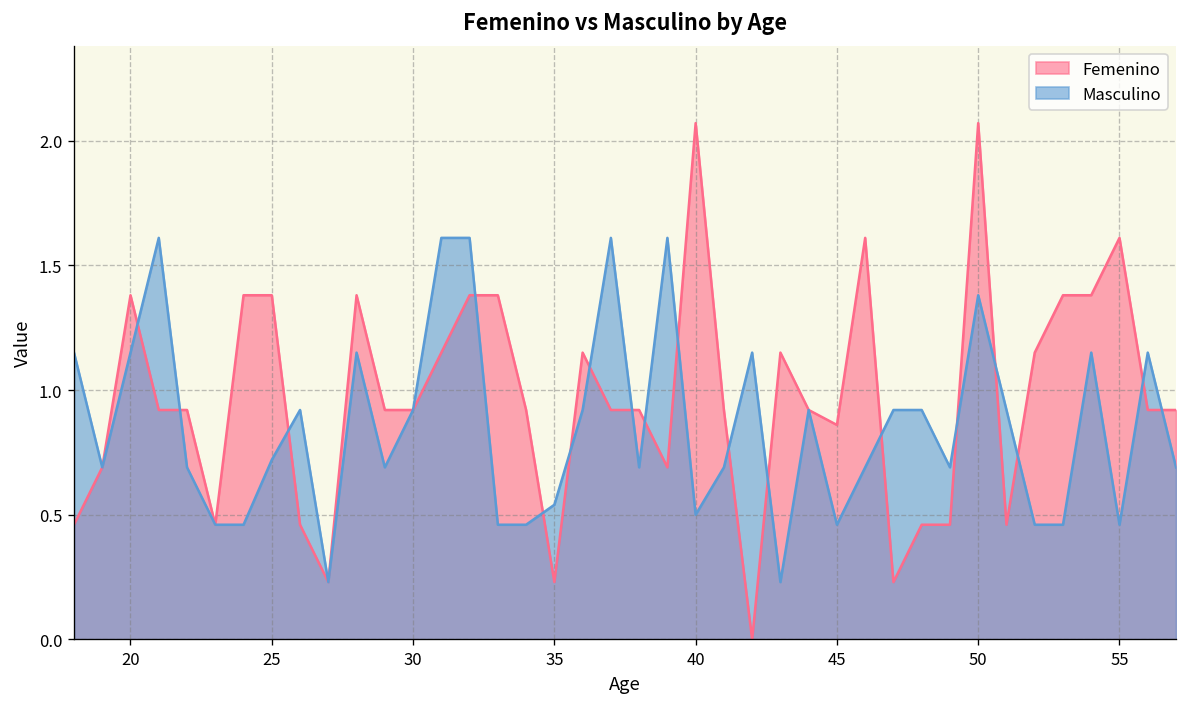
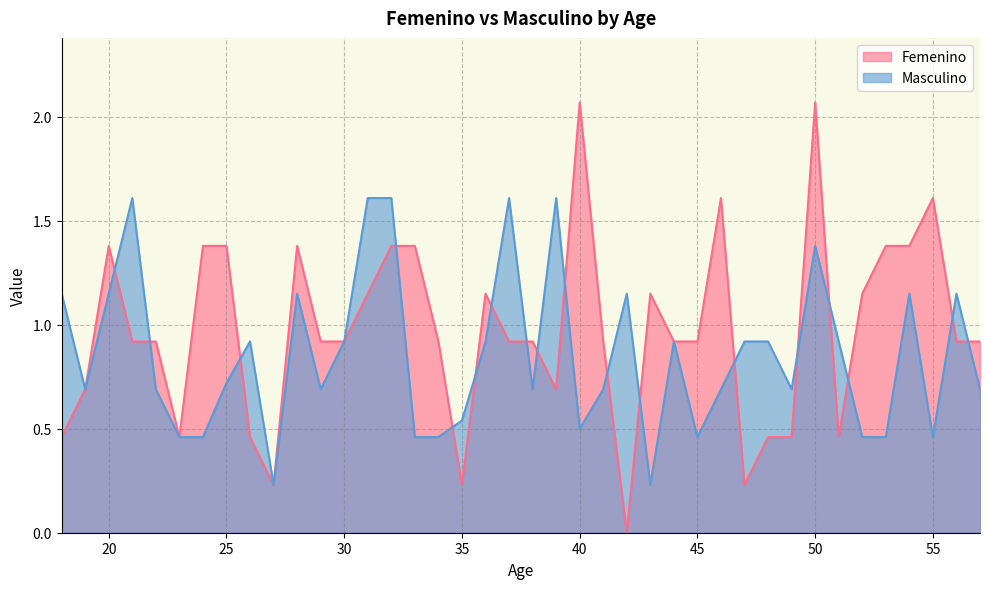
  {
    "Femenino": {
      "20": 1.38,
      "25": 1.38,
      "35": 0.23,
      "40": 2.07,
-     "45": 0.86,
+     "45": 0.92,
      "50": 2.07,
      "55": 1.61
    },
    "Masculino": {
      "20": 1.15,
      "25": 0.72,
      "35": 0.54,
      "40": 0.50,
      "45": 0.46,
      "50": 1.38,
      "55": 0.46
    }
  }
